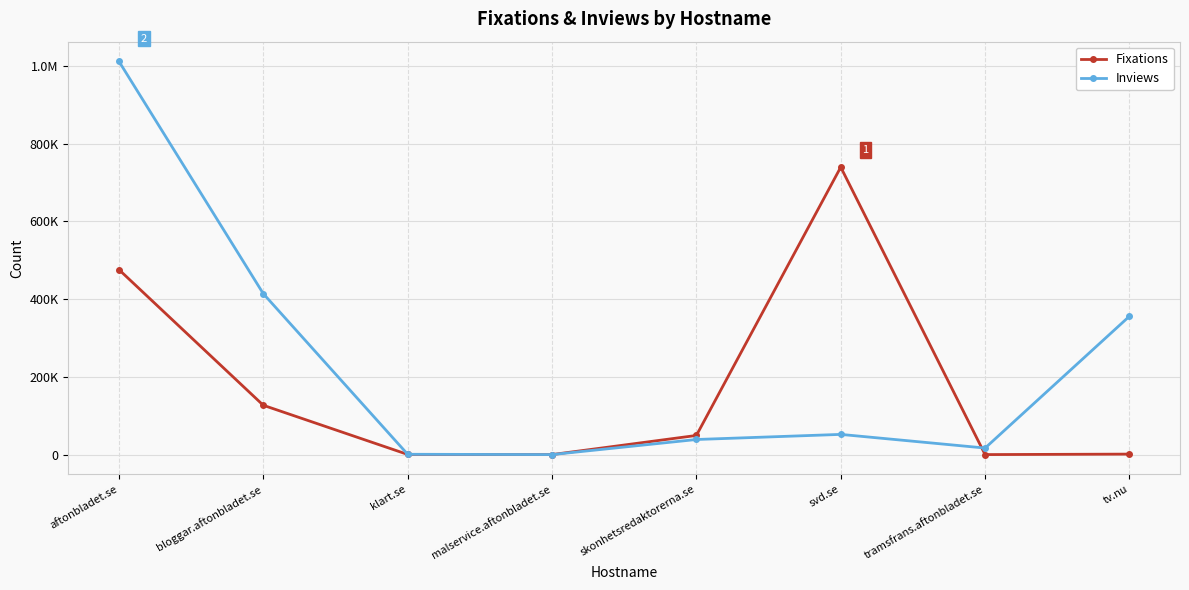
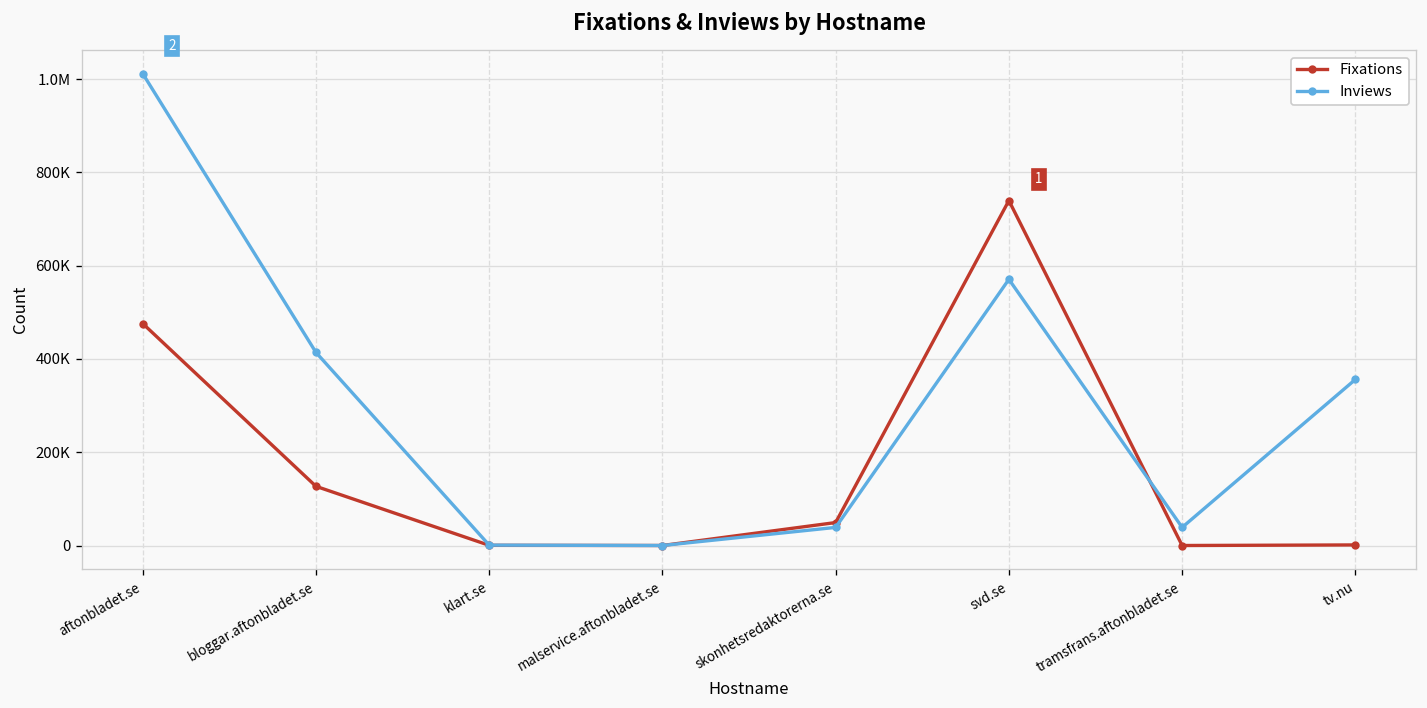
  {
    "Fixations": {
      "aftonbladet.se": 480000,
      "bloggar.aftonbladet.se": 130000,
      "skonhetsredaktorerna.se": 50000,
      "tramsfrans.aftonbladet.se": 0,
      "tv.nu": 0
    },
    "Inviews": {
      "aftonbladet.se": 1010000,
      "bloggar.aftonbladet.se": 410000,
      "skonhetsredaktorerna.se": 40000,
-     "svd.se": 50000,
-     "tramsfrans.aftonbladet.se": 20000,
+     "svd.se": 570000,
+     "tramsfrans.aftonbladet.se": 40000,
      "tv.nu": 360000
    }
  }
